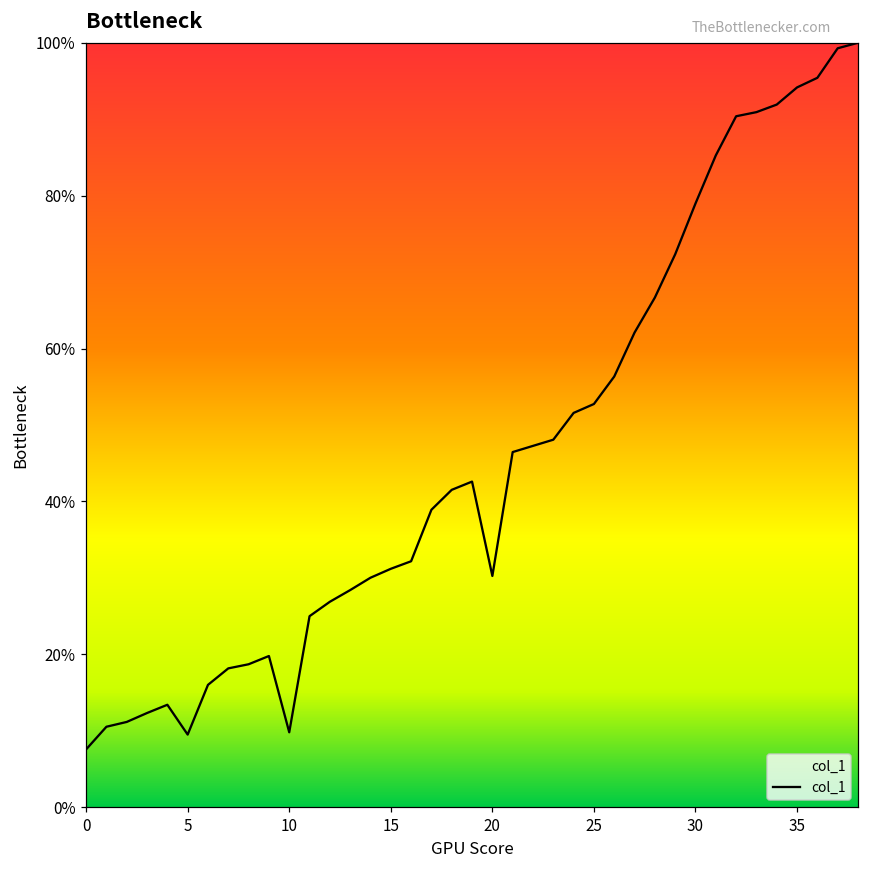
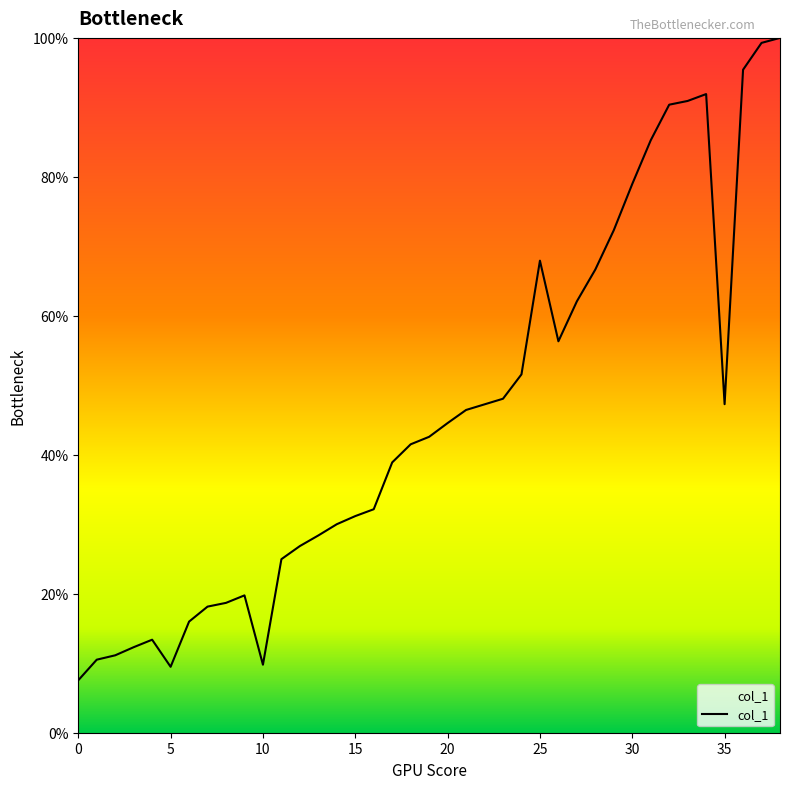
  {
    "0": "8%",
    "5": "9%",
    "10": "10%",
    "15": "31%",
-   "20": "30%",
-   "25": "53%",
+   "20": "45%",
+   "25": "68%",
    "30": "79%",
-   "35": "94%"
+   "35": "47%"
  }
